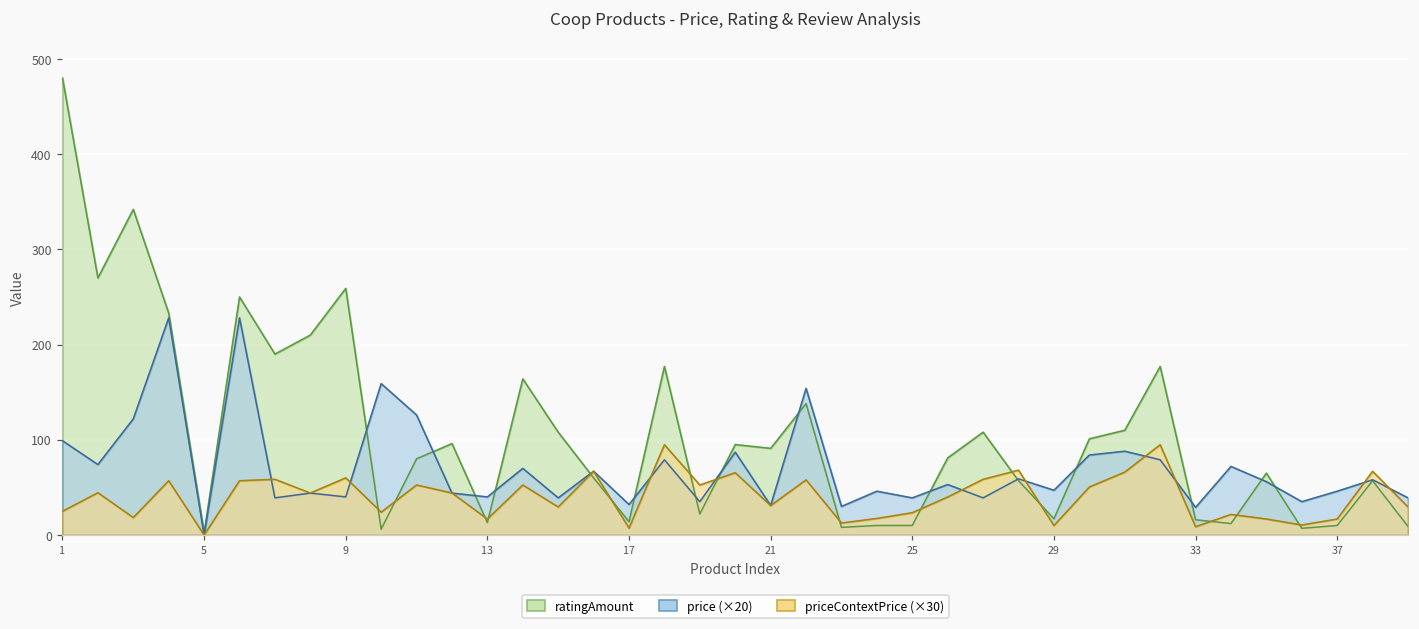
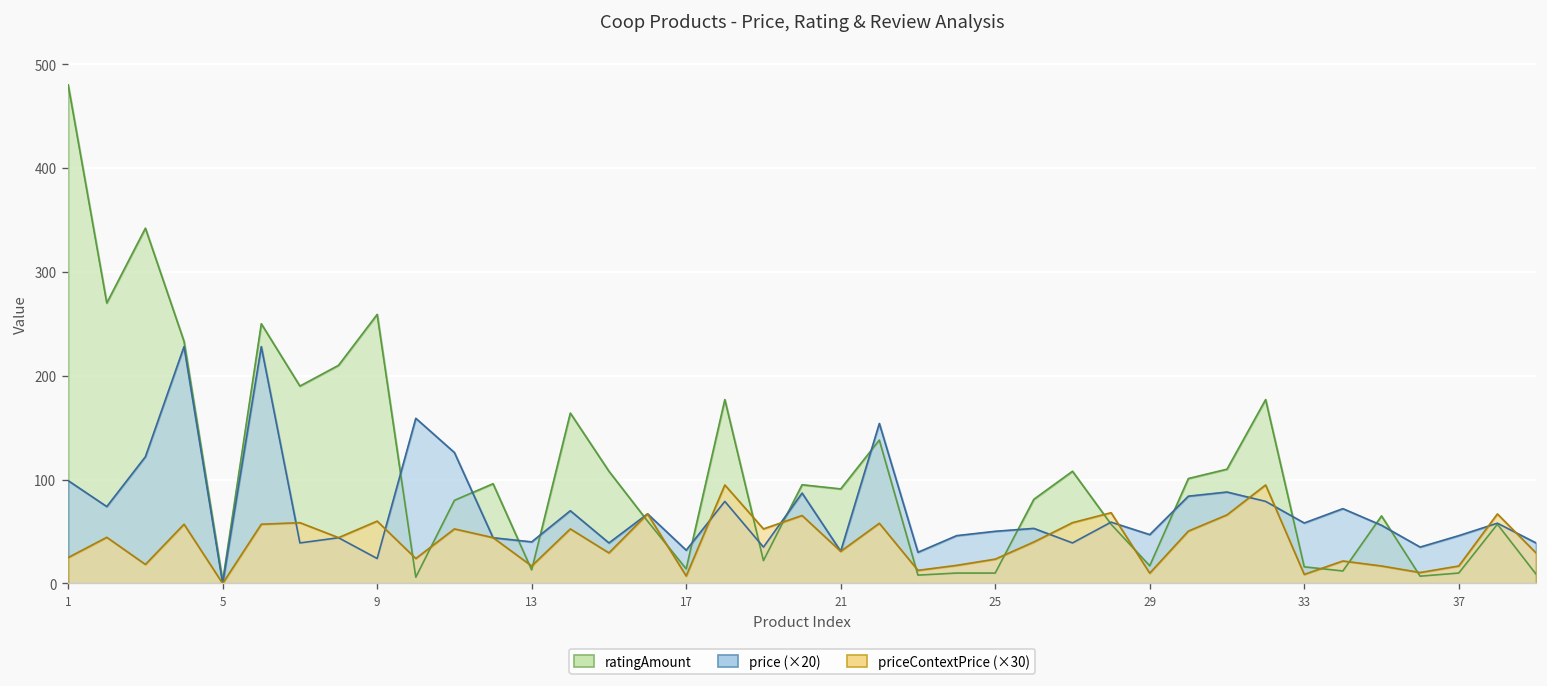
  {
    "price (×20)": {
      "1": 100,
-     "9": 40,
+     "9": 20,
      "13": 40,
      "17": 30,
-     "25": 40,
+     "25": 50,
      "29": 50,
-     "33": 30,
+     "33": 60,
      "37": 50
    }
  }
